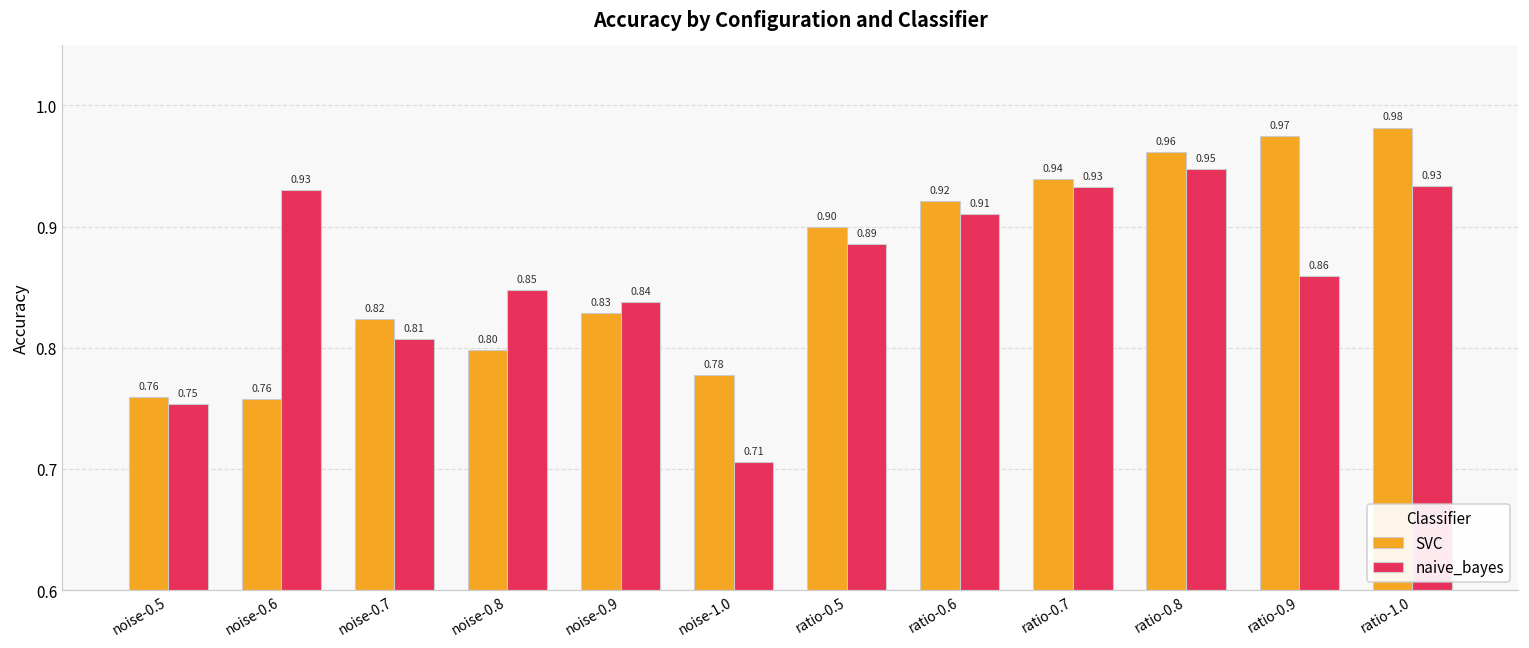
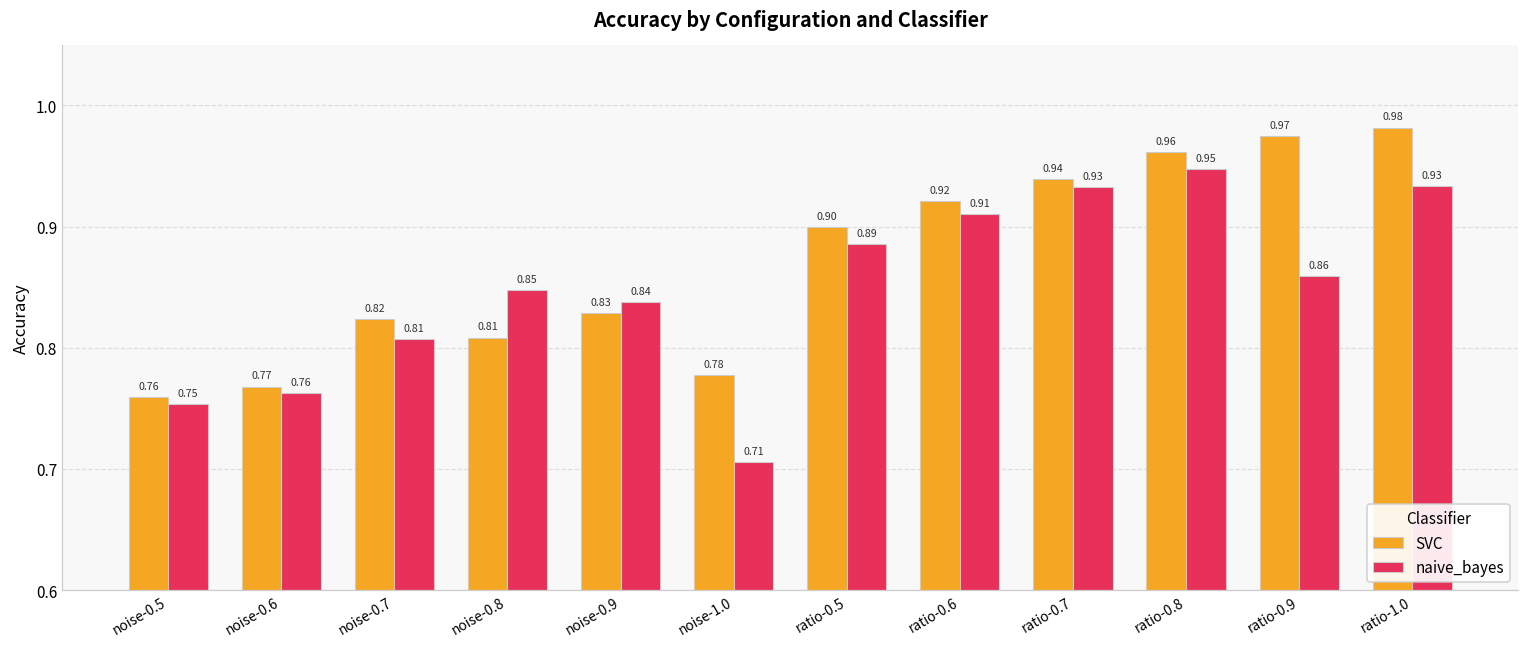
  {
    "SVC": {
      "noise-0.5": 0.76,
-     "noise-0.6": 0.76,
+     "noise-0.6": 0.77,
      "noise-0.7": 0.82,
-     "noise-0.8": 0.80,
+     "noise-0.8": 0.81,
      "noise-0.9": 0.83,
      "noise-1.0": 0.78,
      "ratio-0.5": 0.90,
      "ratio-0.6": 0.92,
      "ratio-0.7": 0.94,
      "ratio-0.8": 0.96,
      "ratio-0.9": 0.97,
      "ratio-1.0": 0.98
    },
    "naive_bayes": {
      "noise-0.5": 0.75,
-     "noise-0.6": 0.93,
+     "noise-0.6": 0.76,
      "noise-0.7": 0.81,
      "noise-0.8": 0.85,
      "noise-0.9": 0.84,
      "noise-1.0": 0.71,
      "ratio-0.5": 0.89,
      "ratio-0.6": 0.91,
      "ratio-0.7": 0.93,
      "ratio-0.8": 0.95,
      "ratio-0.9": 0.86,
      "ratio-1.0": 0.93
    }
  }
